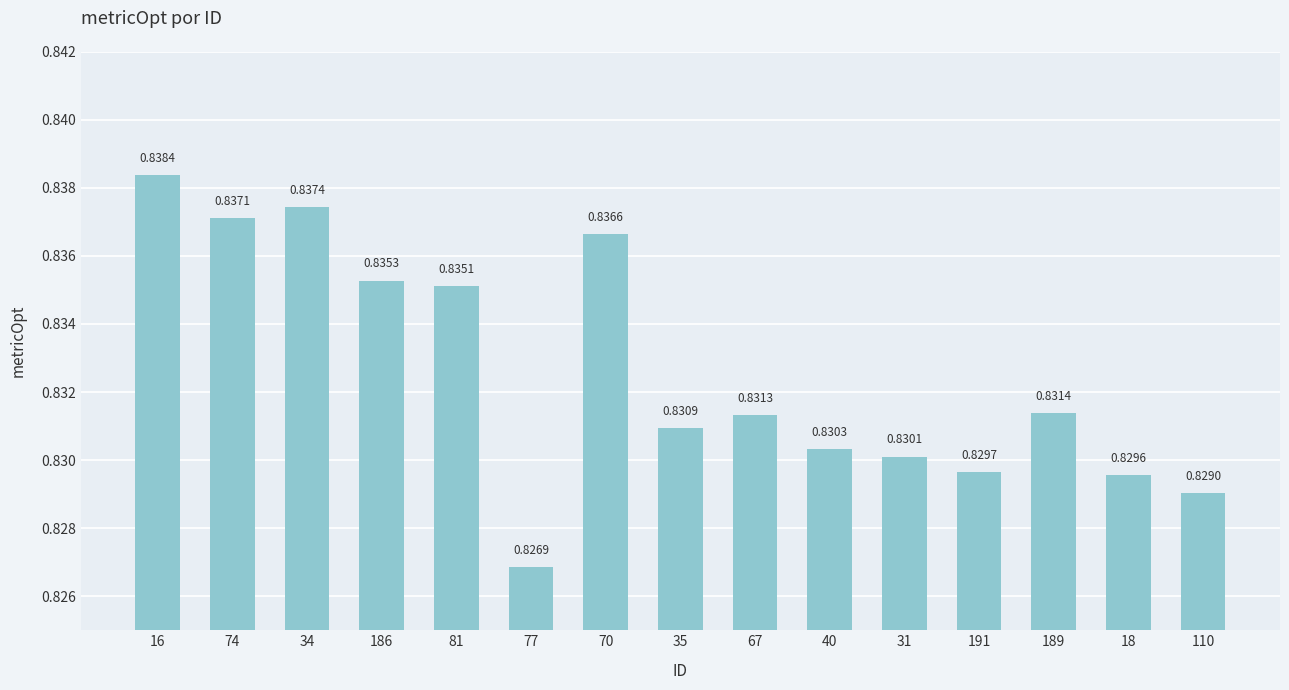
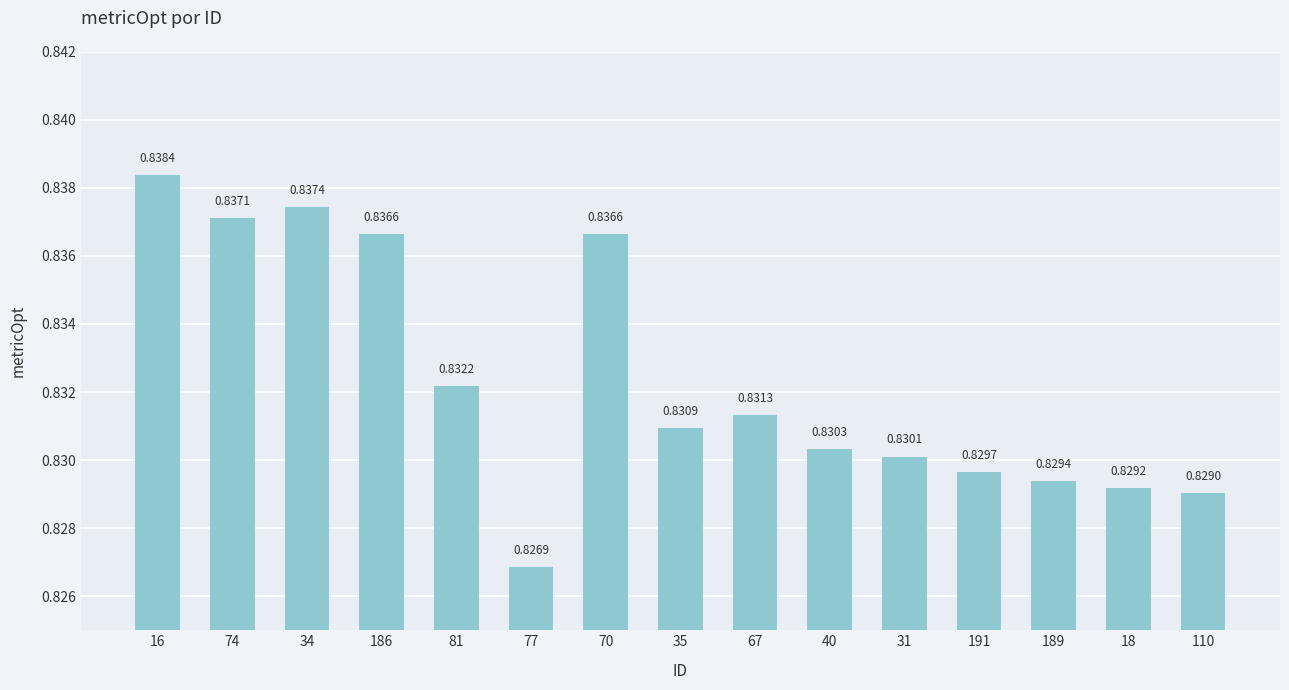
  {
    "16": 0.8384,
    "74": 0.8371,
    "34": 0.8374,
-   "186": 0.8353,
-   "81": 0.8351,
+   "186": 0.8366,
+   "81": 0.8322,
    "77": 0.8269,
    "70": 0.8366,
    "35": 0.8309,
    "67": 0.8313,
    "40": 0.8303,
    "31": 0.8301,
    "191": 0.8297,
-   "189": 0.8314,
-   "18": 0.8296,
+   "189": 0.8294,
+   "18": 0.8292,
    "110": 0.8290
  }
